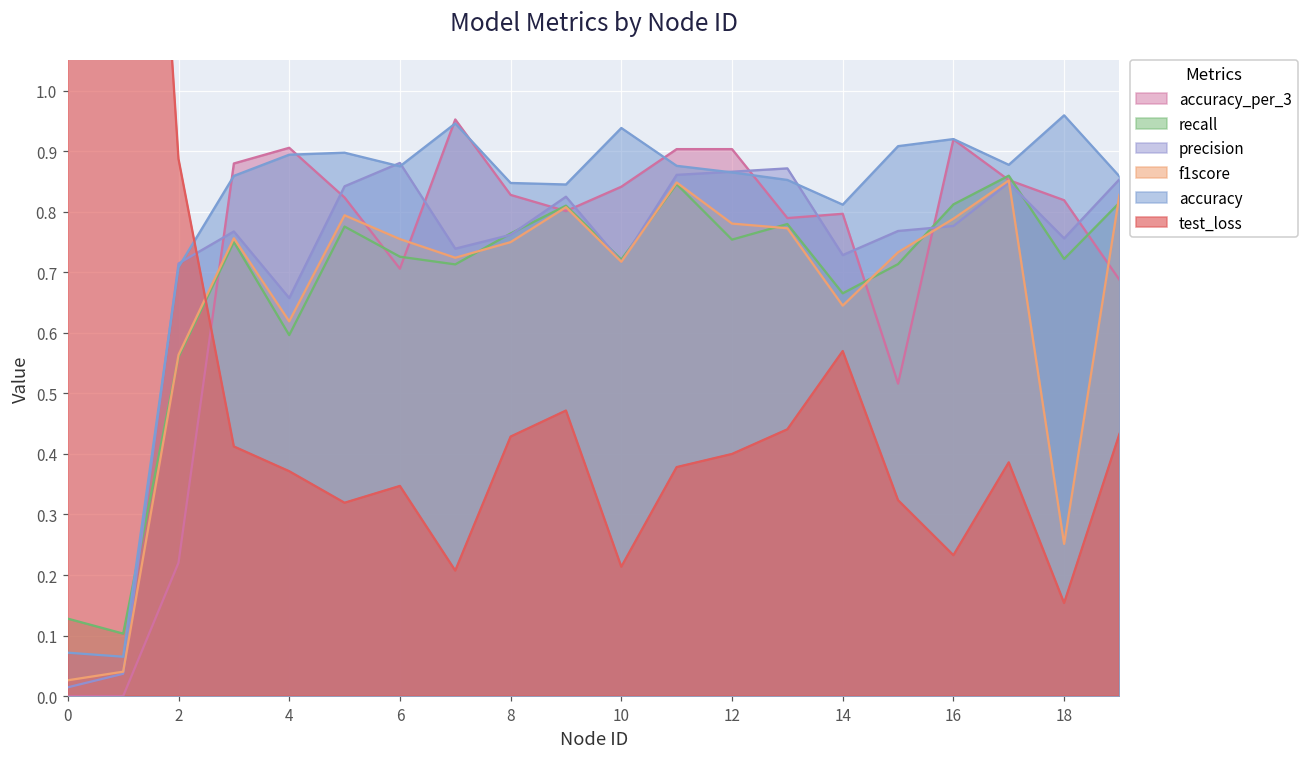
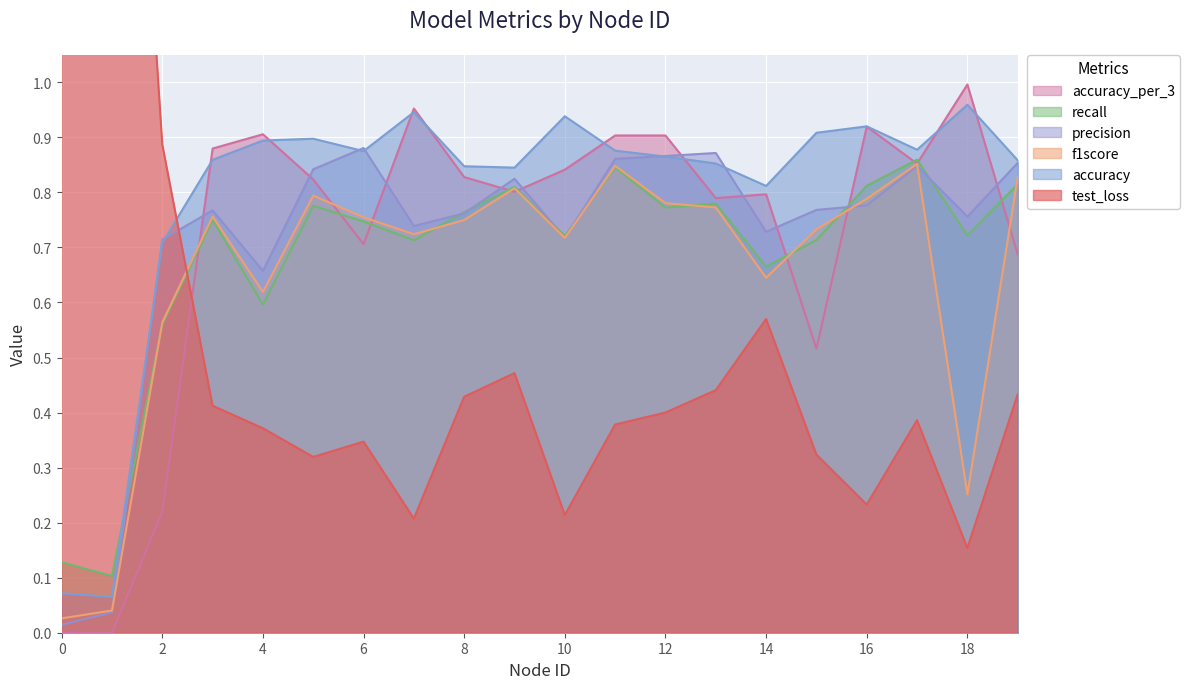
  {
    "accuracy_per_3": {
      "0": 0.00,
      "2": 0.22,
      "4": 0.91,
      "6": 0.71,
      "8": 0.83,
      "10": 0.84,
      "12": 0.90,
      "14": 0.80,
-     "18": 0.82
+     "18": 1.00
    },
    "recall": {
      "0": 0.13,
      "4": 0.60,
-     "6": 0.73,
-     "12": 0.75,
+     "6": 0.75,
+     "12": 0.77,
      "14": 0.67,
      "16": 0.81,
      "18": 0.72
    },
    "f1score": {
      "0": 0.03,
      "4": 0.62,
      "6": 0.75,
      "8": 0.75,
      "12": 0.78,
      "14": 0.64,
      "16": 0.79,
      "18": 0.25
    },
    "test_loss": {
      "2": 0.89,
      "4": 0.37,
      "6": 0.35,
      "8": 0.43,
      "10": 0.21,
      "12": 0.40,
      "14": 0.57,
      "16": 0.23,
      "18": 0.15
    }
  }
